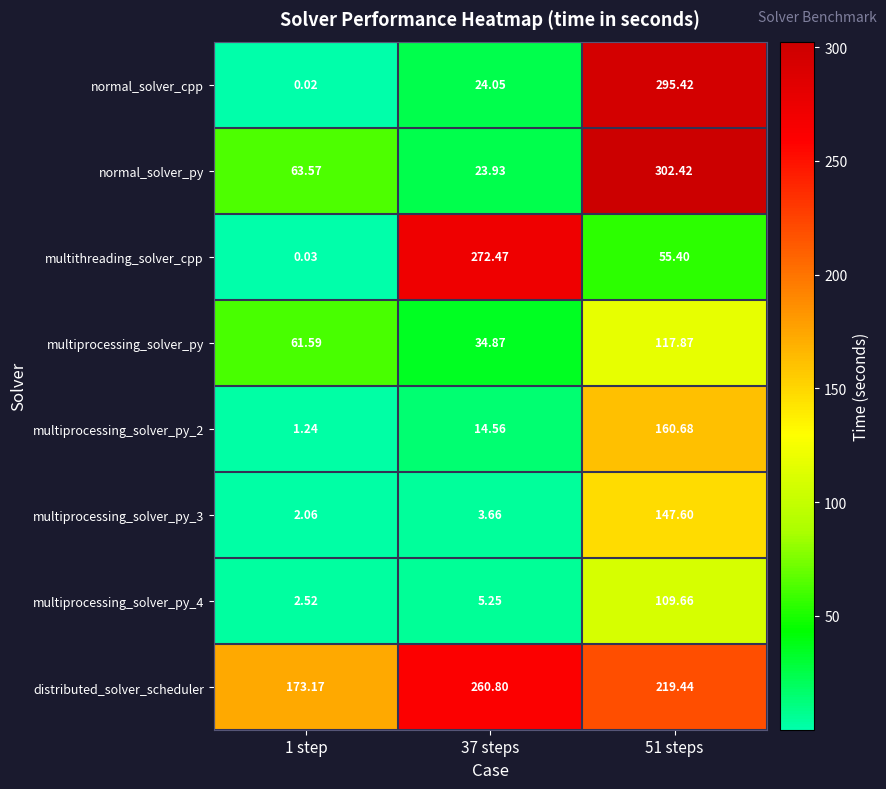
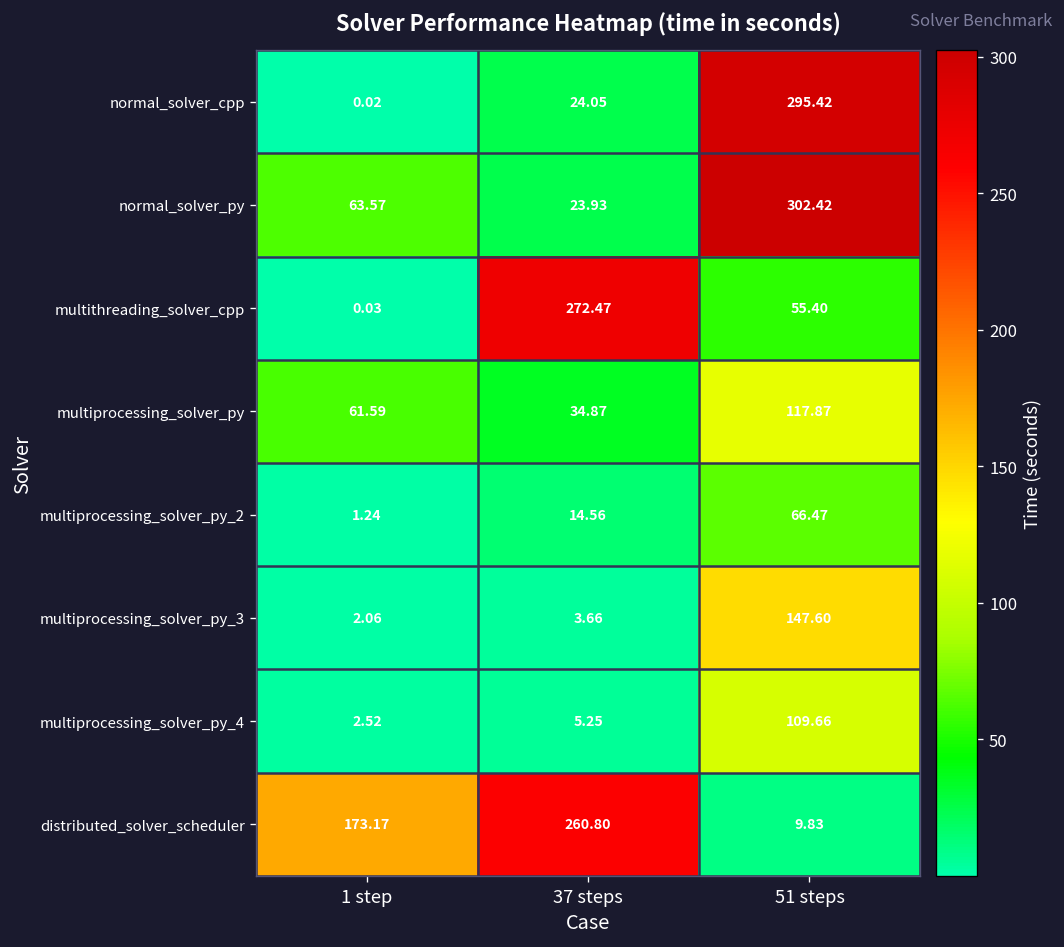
  {
    "normal_solver_cpp": {
      "1 step": 0.02,
      "37 steps": 24.05,
      "51 steps": 295.42
    },
    "normal_solver_py": {
      "1 step": 63.57,
      "37 steps": 23.93,
      "51 steps": 302.42
    },
    "multithreading_solver_cpp": {
      "1 step": 0.03,
      "37 steps": 272.47,
      "51 steps": 55.40
    },
    "multiprocessing_solver_py": {
      "1 step": 61.59,
      "37 steps": 34.87,
      "51 steps": 117.87
    },
    "multiprocessing_solver_py_2": {
      "1 step": 1.24,
      "37 steps": 14.56,
-     "51 steps": 160.68
+     "51 steps": 66.47
    },
    "multiprocessing_solver_py_3": {
      "1 step": 2.06,
      "37 steps": 3.66,
      "51 steps": 147.60
    },
    "multiprocessing_solver_py_4": {
      "1 step": 2.52,
      "37 steps": 5.25,
      "51 steps": 109.66
    },
    "distributed_solver_scheduler": {
      "1 step": 173.17,
      "37 steps": 260.80,
-     "51 steps": 219.44
+     "51 steps": 9.83
    }
  }
